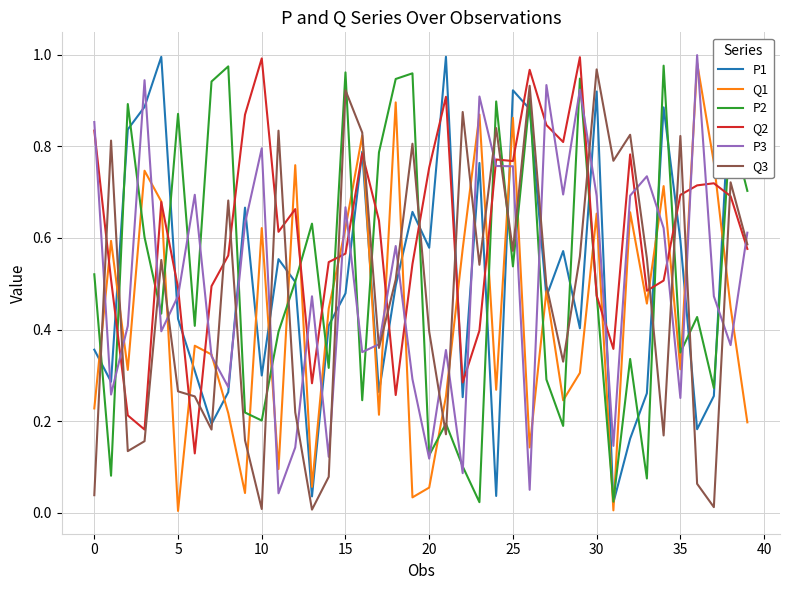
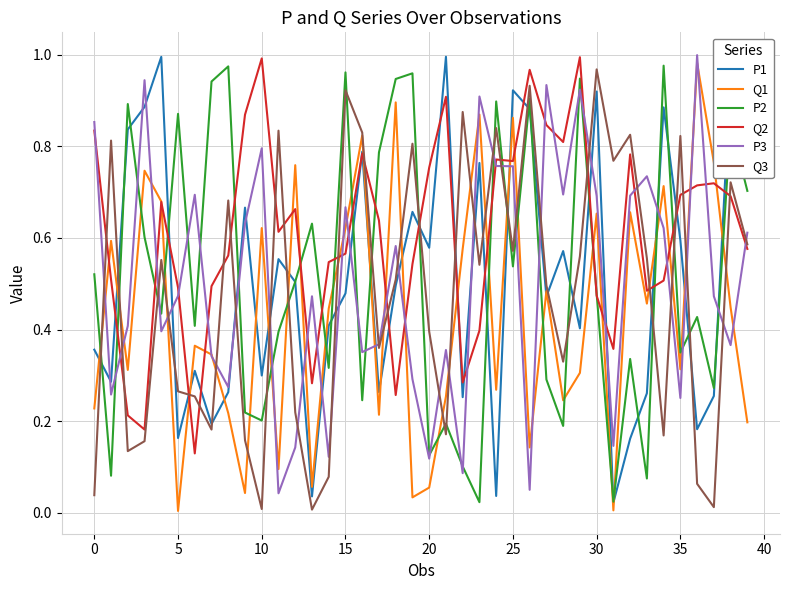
  {
    "P1": {
      "0": 0.36,
-     "5": 0.42,
+     "5": 0.16,
      "10": 0.30,
      "15": 0.48,
      "20": 0.58,
      "25": 0.92,
      "30": 0.92,
      "35": 0.59
    },
    "Q1": {
      "0": 0.23,
      "5": 0.00,
      "10": 0.62,
      "15": 0.62,
      "20": 0.06,
      "25": 0.86,
      "30": 0.65,
      "35": 0.31
    },
    "P2": {
      "0": 0.52,
      "5": 0.87,
      "10": 0.20,
      "15": 0.96,
      "20": 0.13,
      "25": 0.54,
      "35": 0.35
    },
    "Q2": {
      "0": 0.83,
      "5": 0.49,
      "10": 0.99,
      "15": 0.57,
      "20": 0.75,
      "25": 0.77,
      "35": 0.69
    },
    "P3": {
      "0": 0.85,
      "5": 0.47,
      "10": 0.80,
      "15": 0.67,
      "20": 0.12,
      "25": 0.76,
      "30": 0.69,
      "35": 0.25
    },
    "Q3": {
      "0": 0.04,
      "5": 0.27,
      "10": 0.01,
      "15": 0.92,
      "20": 0.40,
      "25": 0.57,
      "30": 0.97,
      "35": 0.82
    }
  }
